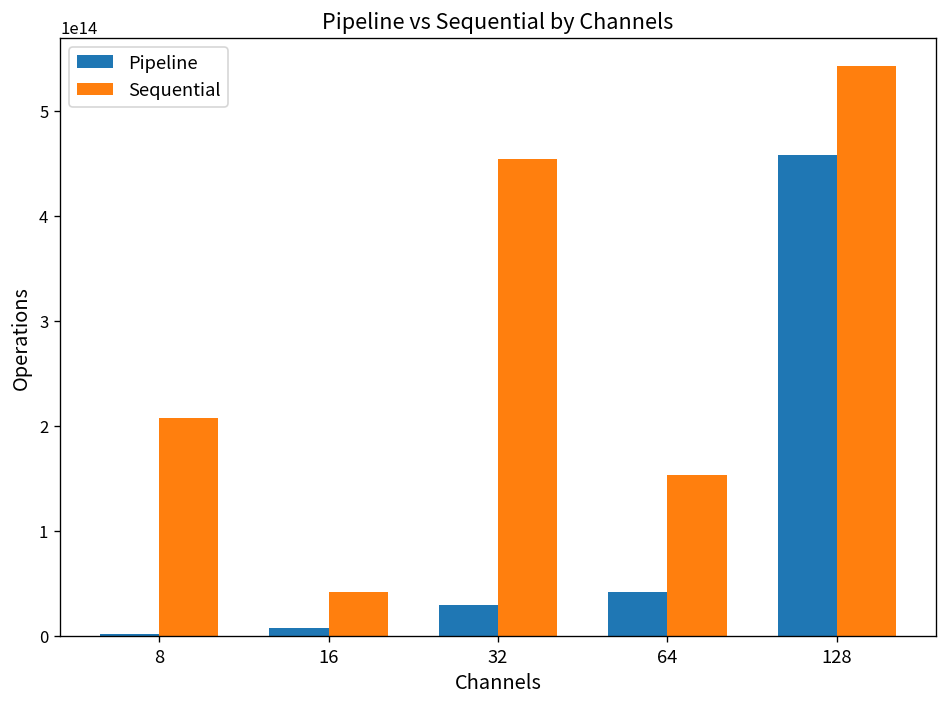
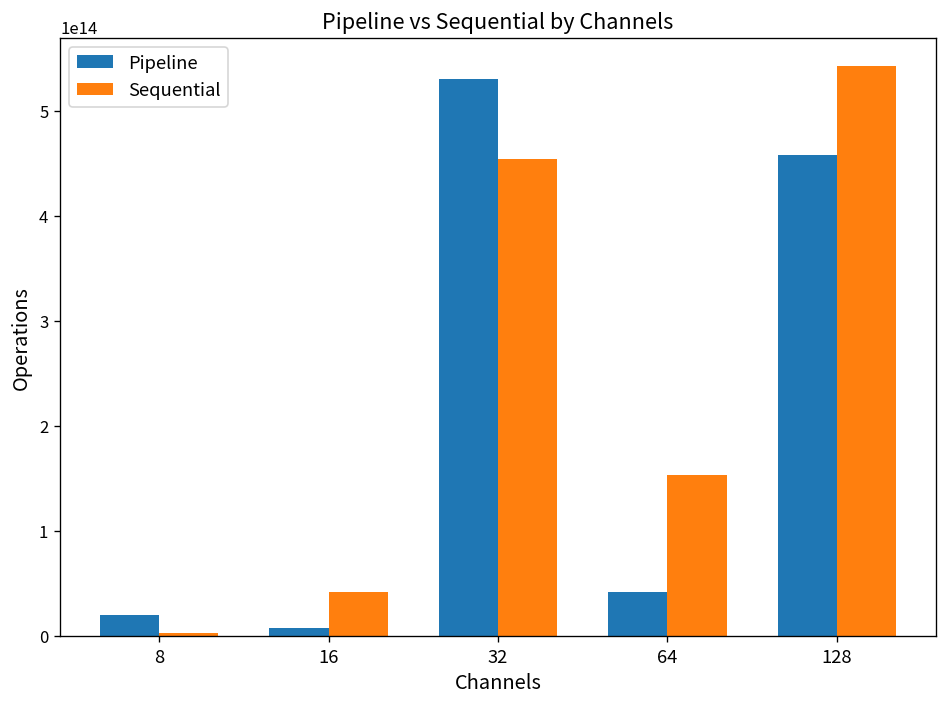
  {
    "Pipeline": {
-     "8": 0,
+     "8": 20000000000000,
      "16": 10000000000000,
-     "32": 30000000000000,
+     "32": 530000000000000,
      "64": 40000000000000,
      "128": 460000000000000
    },
    "Sequential": {
-     "8": 210000000000000,
+     "8": 0,
      "16": 40000000000000,
      "32": 450000000000000,
      "64": 150000000000000,
      "128": 540000000000000
    }
  }
